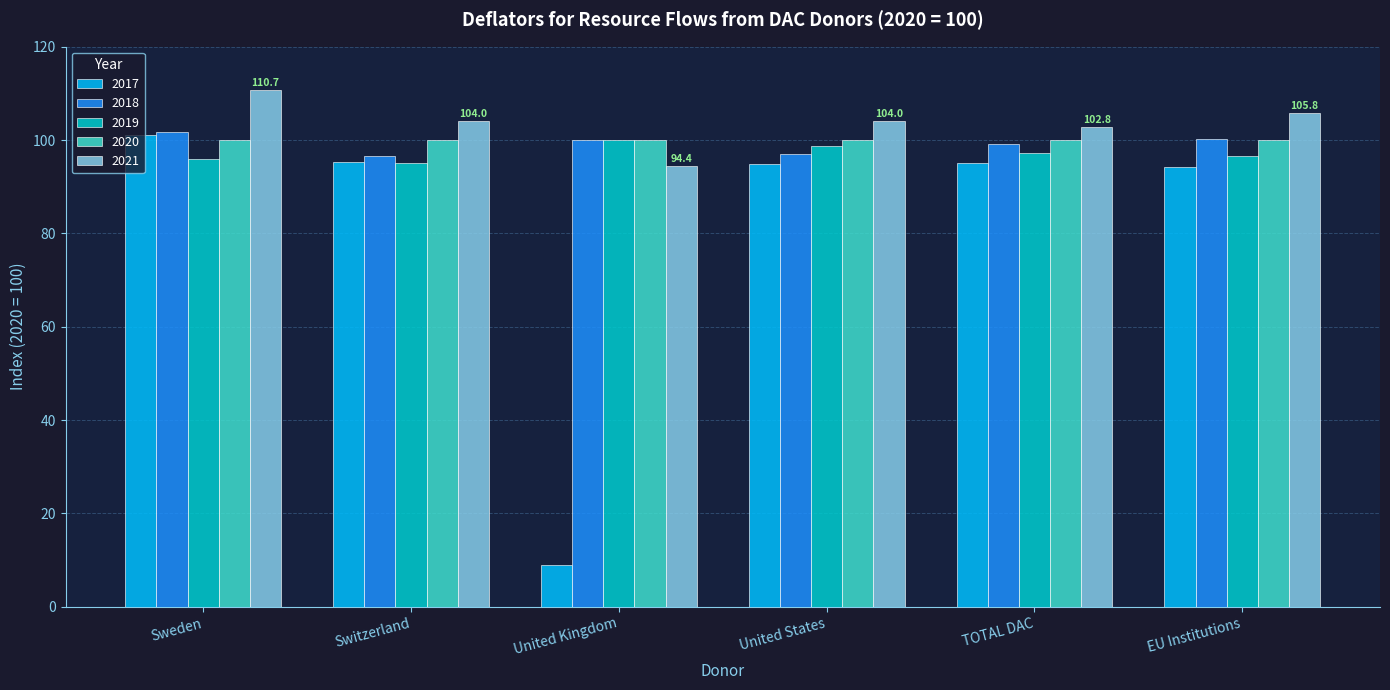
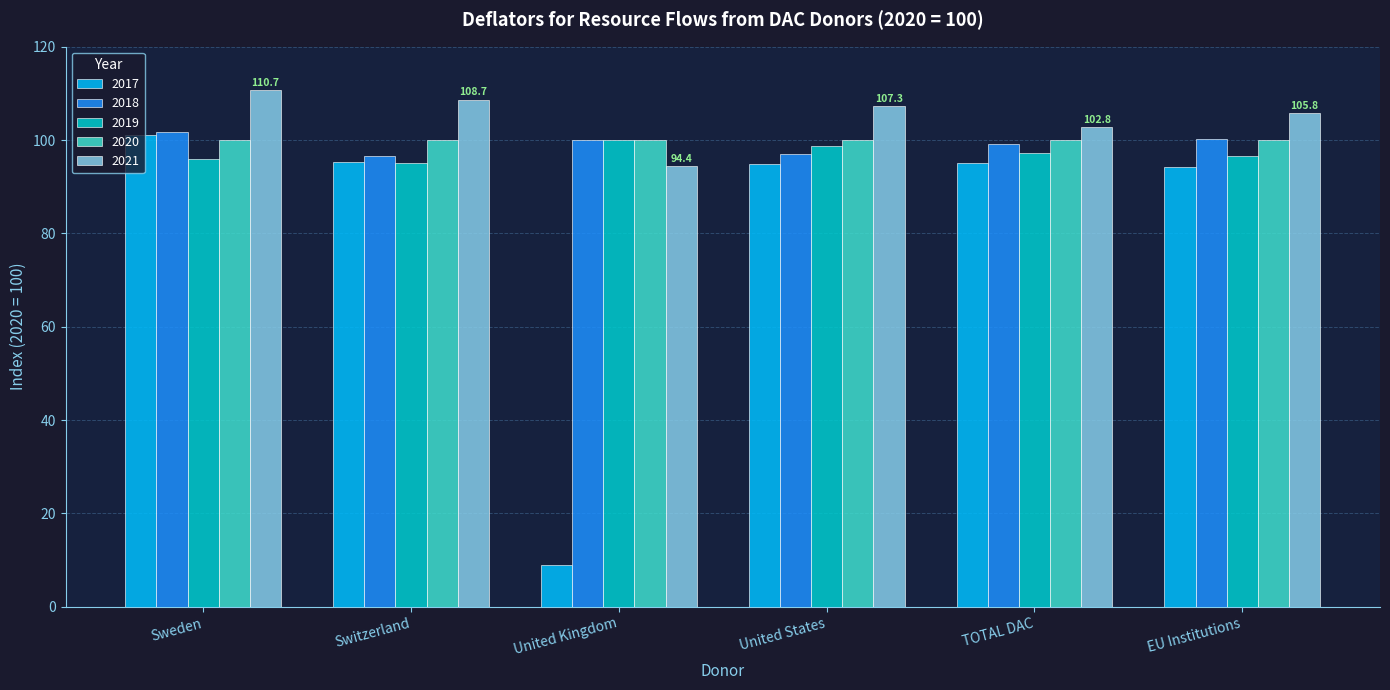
  {
    "2020": {
      "Sweden": 100,
      "Switzerland": 100,
      "United Kingdom": 100,
      "United States": 100,
      "TOTAL DAC": 100,
      "EU Institutions": 100
    },
    "2021": {
      "Sweden": 110.7,
-     "Switzerland": 104.0,
+     "Switzerland": 108.7,
      "United Kingdom": 94.4,
-     "United States": 104.0,
+     "United States": 107.3,
      "TOTAL DAC": 102.8,
      "EU Institutions": 105.8
    }
  }
